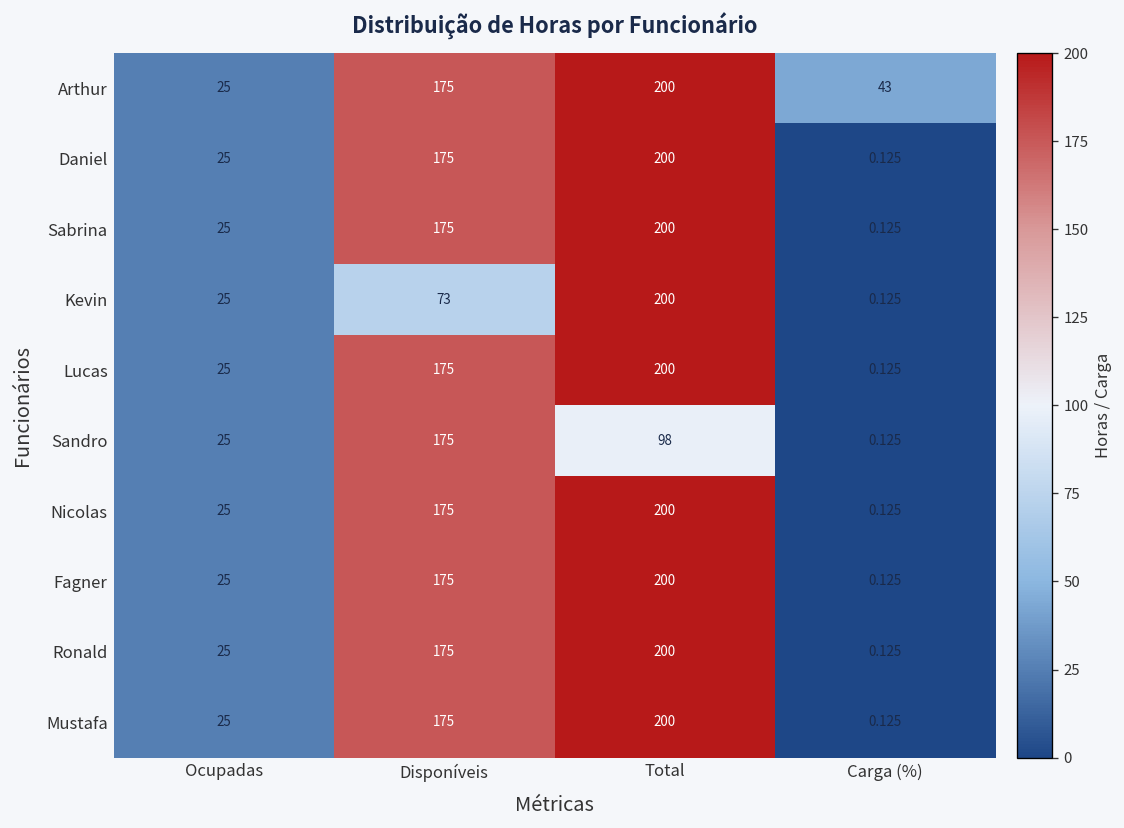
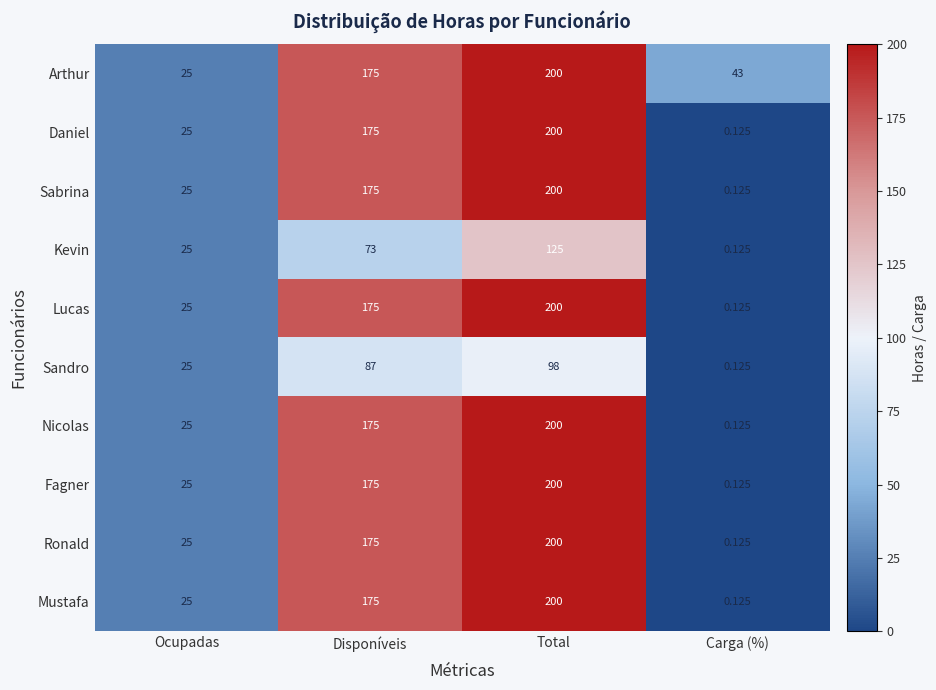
  {
    "Arthur": {
      "Ocupadas": 25,
      "Disponíveis": 175,
      "Total": 200,
      "Carga (%)": 43
    },
    "Daniel": {
      "Ocupadas": 25,
      "Disponíveis": 175,
      "Total": 200,
      "Carga (%)": 0.125
    },
    "Sabrina": {
      "Ocupadas": 25,
      "Disponíveis": 175,
      "Total": 200,
      "Carga (%)": 0.125
    },
    "Kevin": {
      "Ocupadas": 25,
      "Disponíveis": 73,
-     "Total": 200,
+     "Total": 125,
      "Carga (%)": 0.125
    },
    "Lucas": {
      "Ocupadas": 25,
      "Disponíveis": 175,
      "Total": 200,
      "Carga (%)": 0.125
    },
    "Sandro": {
      "Ocupadas": 25,
-     "Disponíveis": 175,
+     "Disponíveis": 87,
      "Total": 98,
      "Carga (%)": 0.125
    },
    "Nicolas": {
      "Ocupadas": 25,
      "Disponíveis": 175,
      "Total": 200,
      "Carga (%)": 0.125
    },
    "Fagner": {
      "Ocupadas": 25,
      "Disponíveis": 175,
      "Total": 200,
      "Carga (%)": 0.125
    },
    "Ronald": {
      "Ocupadas": 25,
      "Disponíveis": 175,
      "Total": 200,
      "Carga (%)": 0.125
    },
    "Mustafa": {
      "Ocupadas": 25,
      "Disponíveis": 175,
      "Total": 200,
      "Carga (%)": 0.125
    }
  }
